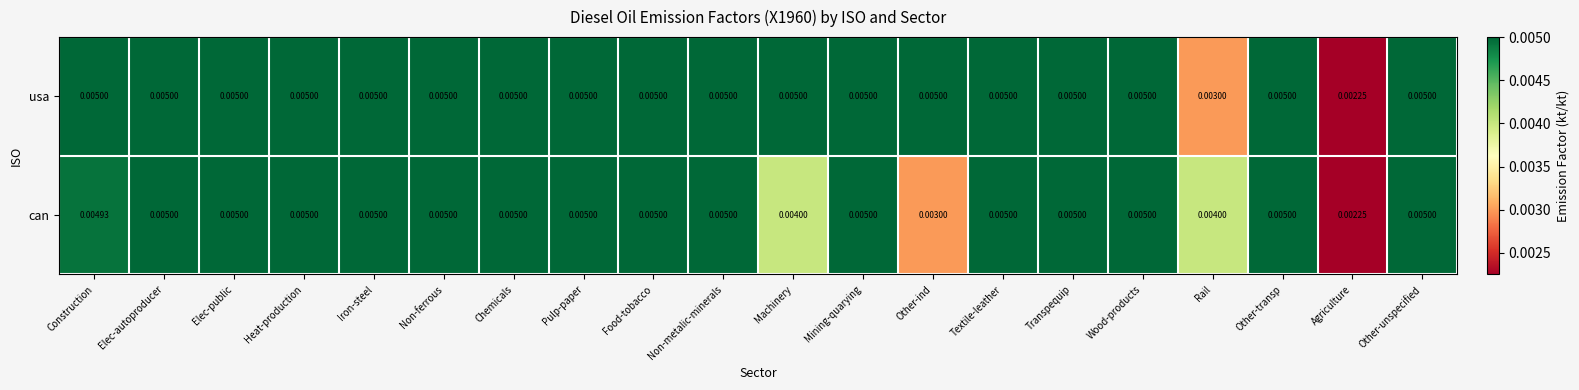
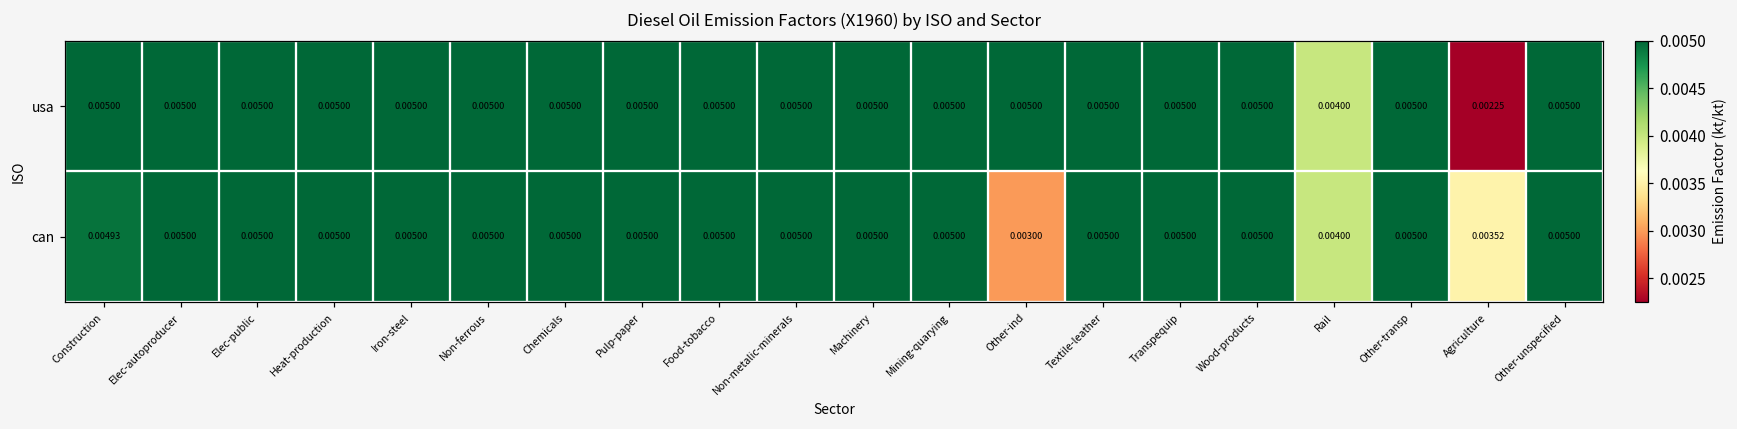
  {
    "usa": {
      "Construction": 0.00500,
      "Elec-autoproducer": 0.00500,
      "Elec-public": 0.00500,
      "Heat-production": 0.00500,
      "Iron-steel": 0.00500,
      "Non-ferrous": 0.00500,
      "Chemicals": 0.00500,
      "Pulp-paper": 0.00500,
      "Food-tobacco": 0.00500,
      "Non-metalic-minerals": 0.00500,
      "Machinery": 0.00500,
      "Mining-quarying": 0.00500,
      "Other-ind": 0.00500,
      "Textile-leather": 0.00500,
      "Transpequip": 0.00500,
      "Wood-products": 0.00500,
-     "Rail": 0.00300,
+     "Rail": 0.00400,
      "Other-transp": 0.00500,
      "Agriculture": 0.00225,
      "Other-unspecified": 0.00500
    },
    "can": {
      "Construction": 0.00493,
      "Elec-autoproducer": 0.00500,
      "Elec-public": 0.00500,
      "Heat-production": 0.00500,
      "Iron-steel": 0.00500,
      "Non-ferrous": 0.00500,
      "Chemicals": 0.00500,
      "Pulp-paper": 0.00500,
      "Food-tobacco": 0.00500,
      "Non-metalic-minerals": 0.00500,
-     "Machinery": 0.00400,
+     "Machinery": 0.00500,
      "Mining-quarying": 0.00500,
      "Other-ind": 0.00300,
      "Textile-leather": 0.00500,
      "Transpequip": 0.00500,
      "Wood-products": 0.00500,
      "Rail": 0.00400,
      "Other-transp": 0.00500,
-     "Agriculture": 0.00225,
+     "Agriculture": 0.00352,
      "Other-unspecified": 0.00500
    }
  }
